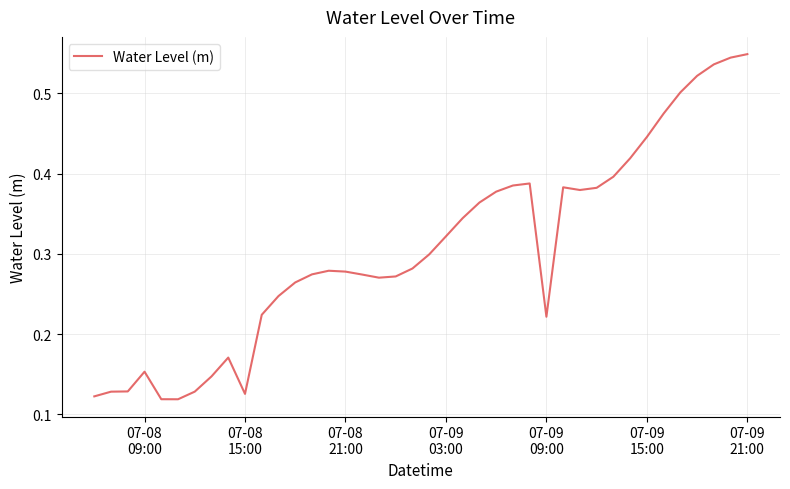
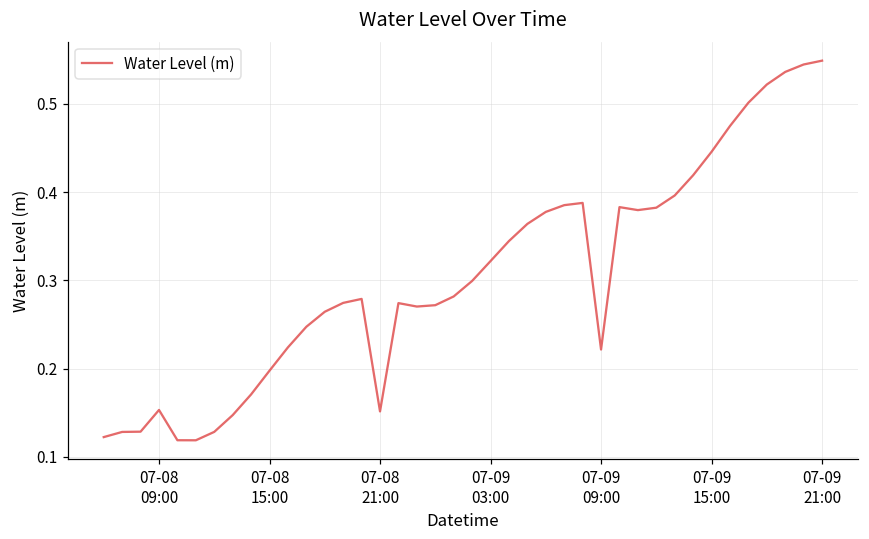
  {
    "07-08 09:00": 0.15,
-   "07-08 15:00": 0.13,
-   "07-08 21:00": 0.28,
+   "07-08 15:00": 0.20,
+   "07-08 21:00": 0.15,
    "07-09 03:00": 0.32,
    "07-09 09:00": 0.22,
    "07-09 15:00": 0.45,
    "07-09 21:00": 0.55
  }
